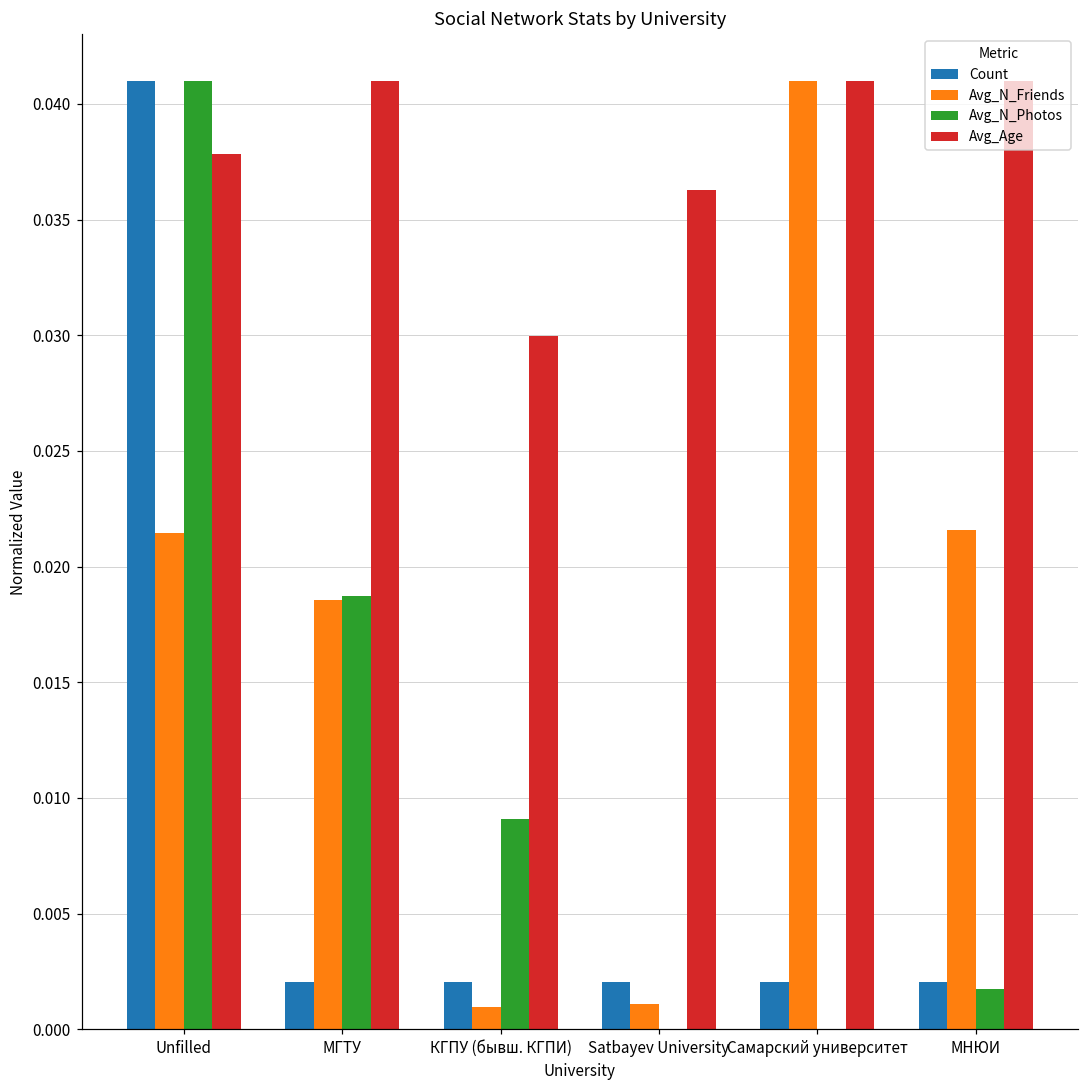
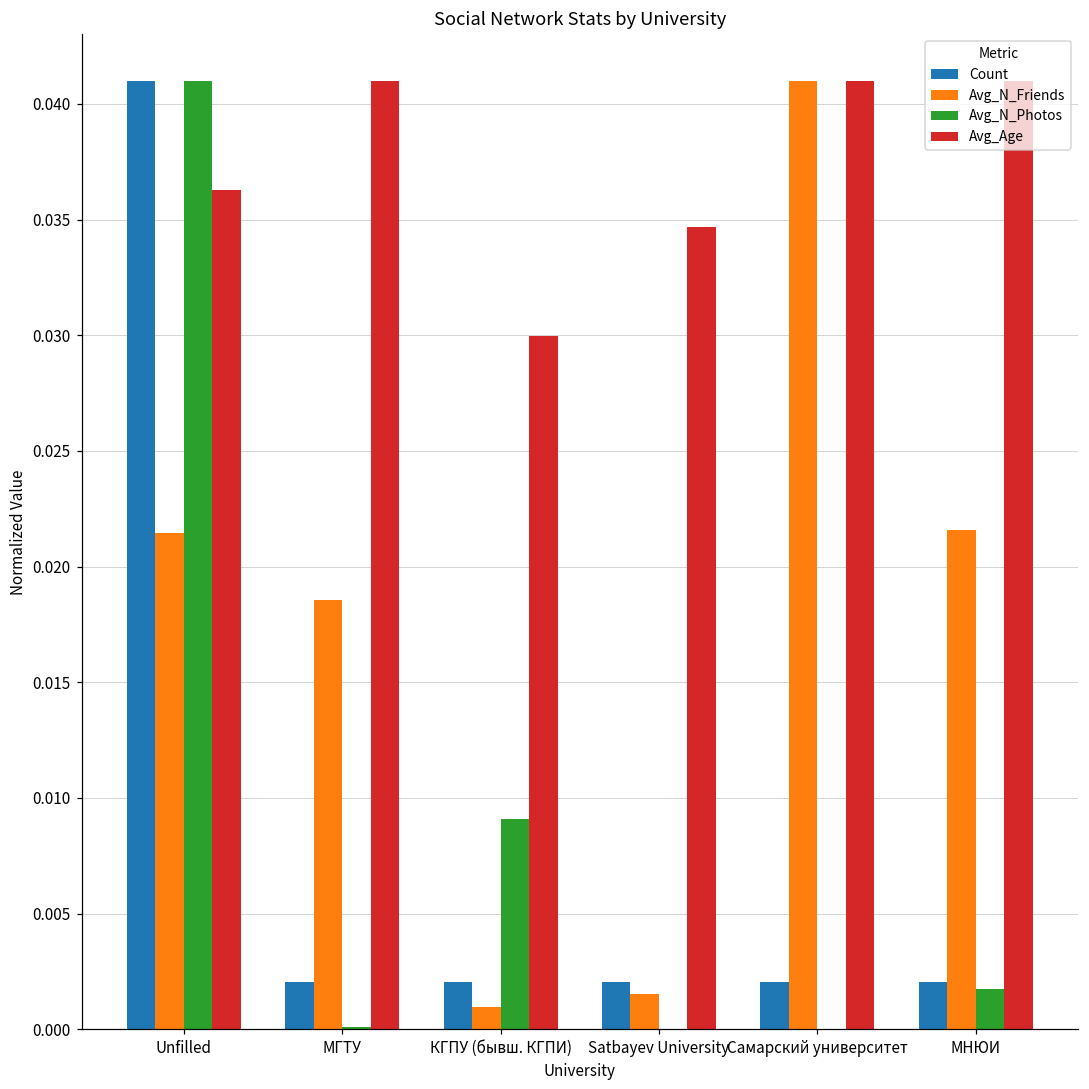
  {
    "Count": {
      "Unfilled": 0.0410,
      "МГТУ": 0.0021,
      "КГПУ (бывш. КГПИ)": 0.0021,
      "Satbayev University": 0.0021,
      "Самарский университет": 0.0021,
      "МНЮИ": 0.0021
    },
    "Avg_N_Friends": {
      "Unfilled": 0.0215,
      "МГТУ": 0.0186,
      "КГПУ (бывш. КГПИ)": 0.0010,
-     "Satbayev University": 0.0011,
+     "Satbayev University": 0.0015,
      "Самарский университет": 0.0410,
      "МНЮИ": 0.0216
    },
    "Avg_N_Photos": {
      "Unfilled": 0.0410,
-     "МГТУ": 0.0187,
+     "МГТУ": 0.0001,
      "КГПУ (бывш. КГПИ)": 0.0091,
      "МНЮИ": 0.0018
    },
    "Avg_Age": {
-     "Unfilled": 0.0378,
+     "Unfilled": 0.0363,
      "МГТУ": 0.0410,
      "КГПУ (бывш. КГПИ)": 0.0300,
-     "Satbayev University": 0.0363,
+     "Satbayev University": 0.0347,
      "Самарский университет": 0.0410
    }
  }
